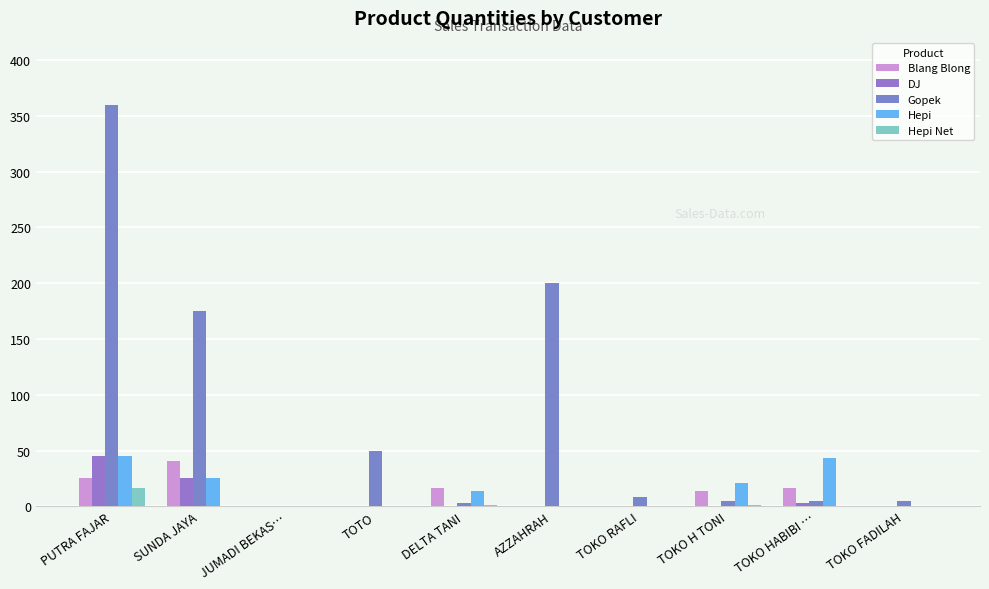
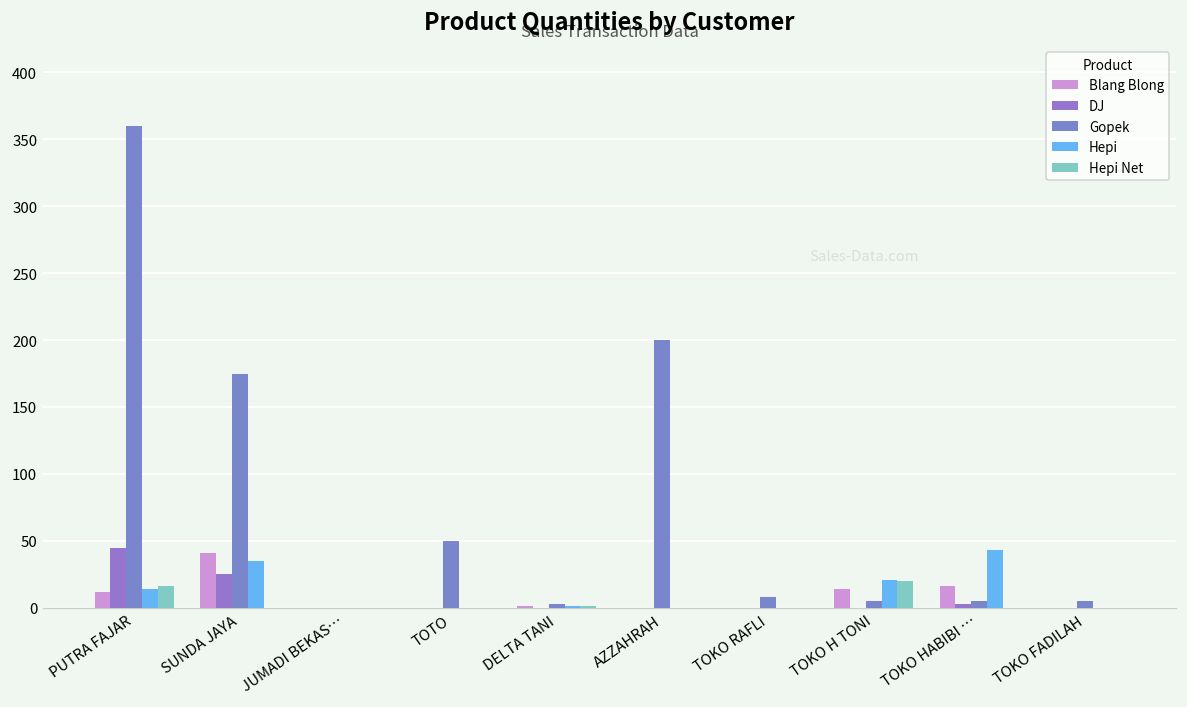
  {
    "Blang Blong": {
-     "PUTRA FAJAR": 25,
+     "PUTRA FAJAR": 12,
      "SUNDA JAYA": 41,
      "JUMADI BEKAS…": 0,
      "TOTO": 0,
-     "DELTA TANI": 16,
+     "DELTA TANI": 1,
      "AZZAHRAH": 0,
      "TOKO RAFLI": 0,
      "TOKO H TONI": 14,
      "TOKO HABIBI …": 16,
      "TOKO FADILAH": 0
    },
    "Hepi": {
-     "PUTRA FAJAR": 45,
-     "SUNDA JAYA": 25,
+     "PUTRA FAJAR": 14,
+     "SUNDA JAYA": 35,
      "JUMADI BEKAS…": 0,
      "TOTO": 0,
-     "DELTA TANI": 14,
+     "DELTA TANI": 1,
      "AZZAHRAH": 0,
      "TOKO RAFLI": 0,
      "TOKO H TONI": 21,
      "TOKO HABIBI …": 43,
      "TOKO FADILAH": 0
    },
    "Hepi Net": {
      "PUTRA FAJAR": 16,
      "SUNDA JAYA": 0,
      "JUMADI BEKAS…": 0,
      "TOTO": 0,
      "AZZAHRAH": 0,
      "TOKO RAFLI": 0,
-     "TOKO H TONI": 1,
+     "TOKO H TONI": 20,
      "TOKO HABIBI …": 0,
      "TOKO FADILAH": 0
    }
  }
